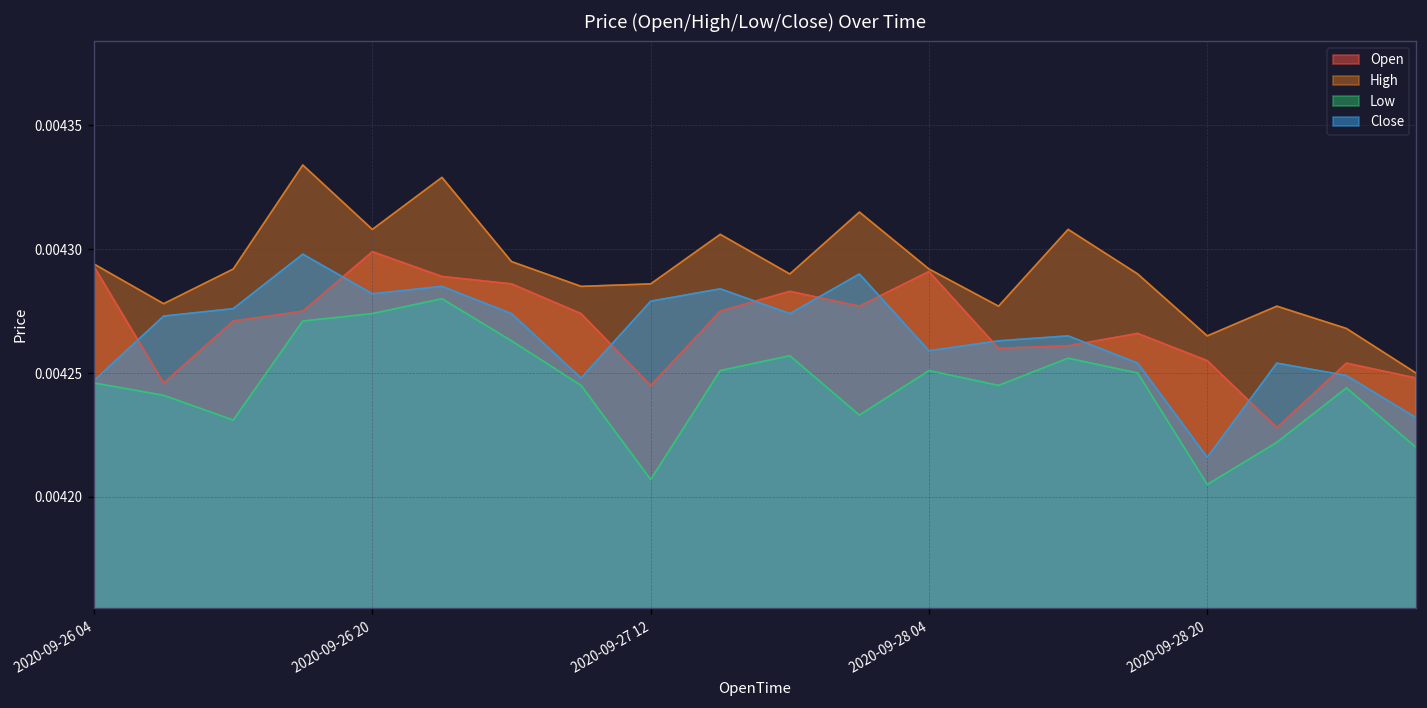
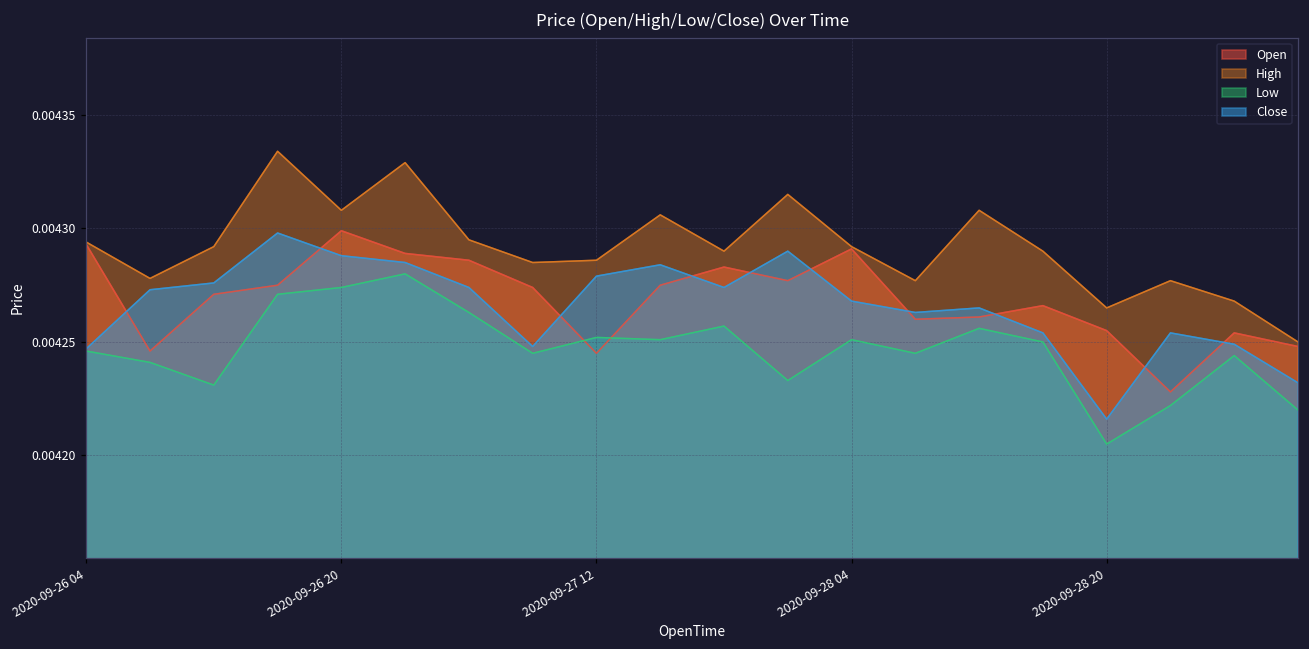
  {
    "Low": {
      "2020-09-26 20": 0.004274,
-     "2020-09-27 12": 0.004207,
+     "2020-09-27 12": 0.004252,
      "2020-09-28 04": 0.004251,
      "2020-09-28 20": 0.004205
    },
    "Close": {
-     "2020-09-26 20": 0.004282,
+     "2020-09-26 20": 0.004288,
      "2020-09-27 12": 0.004279,
-     "2020-09-28 04": 0.004259,
+     "2020-09-28 04": 0.004268,
      "2020-09-28 20": 0.004216
    }
  }
